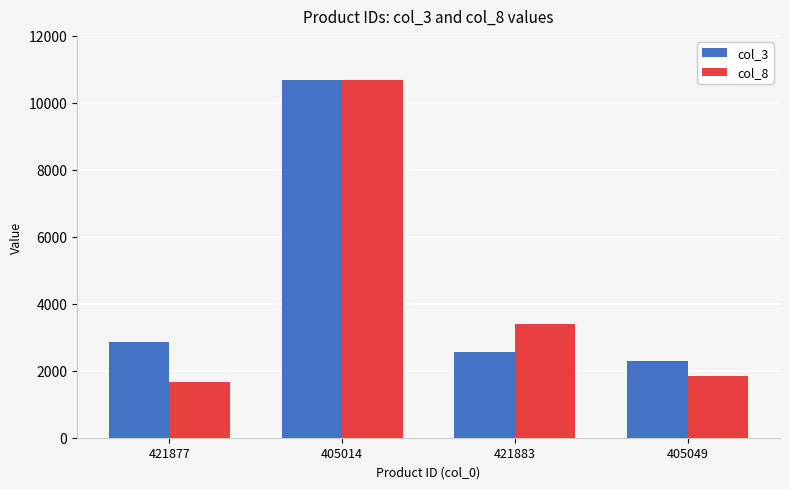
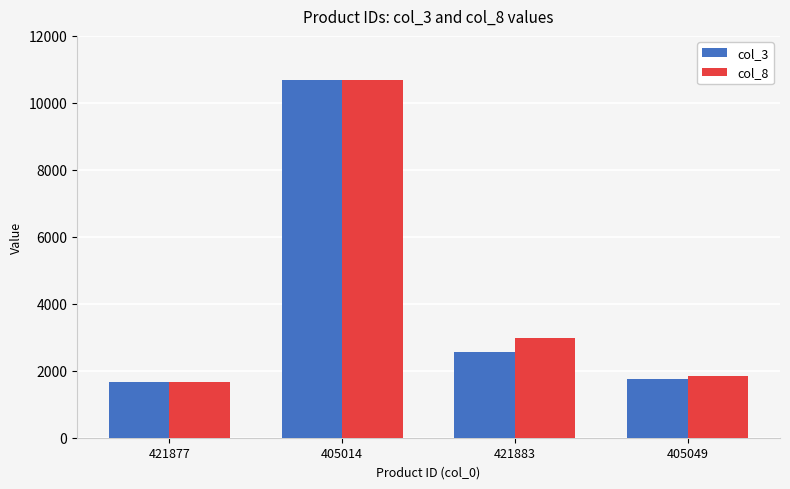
  {
    "col_3": {
-     "421877": 2800,
+     "421877": 1700,
      "405014": 10700,
      "421883": 2600,
-     "405049": 2300
+     "405049": 1800
    },
    "col_8": {
      "421877": 1700,
      "405014": 10700,
-     "421883": 3400,
+     "421883": 3000,
      "405049": 1800
    }
  }
